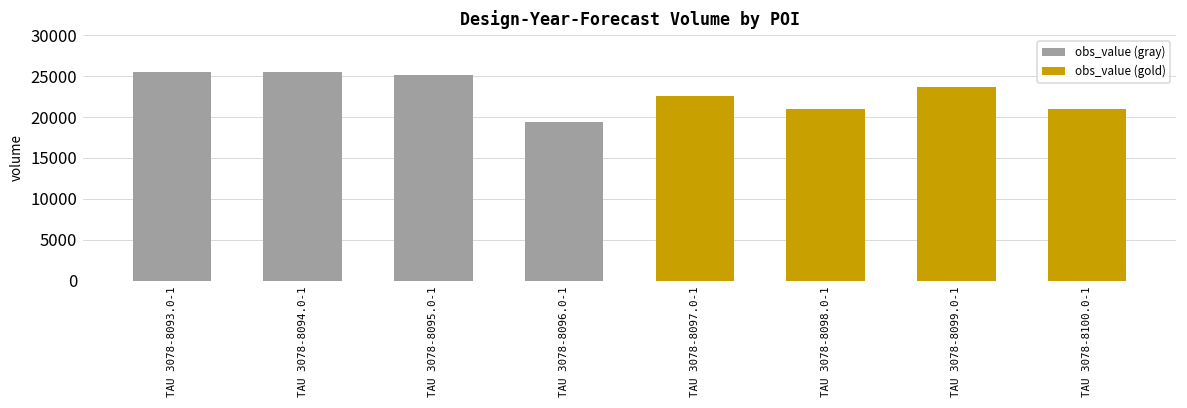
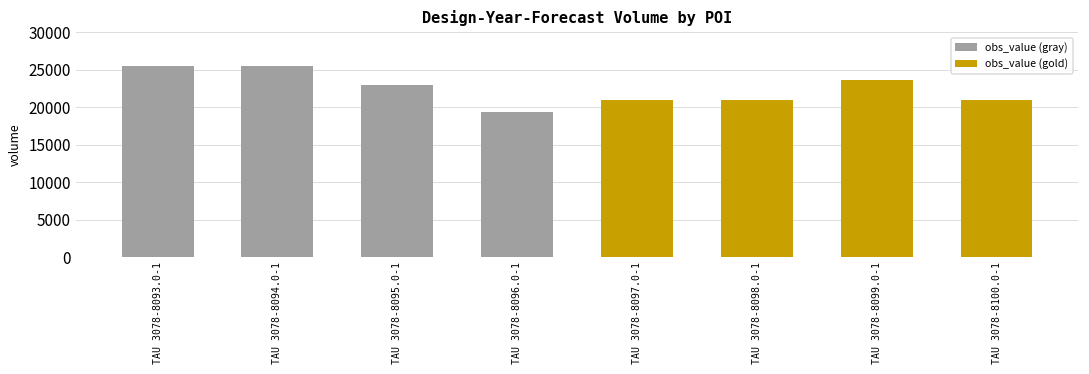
  {
    "TAU 3078-8093.0-1": 26000,
    "TAU 3078-8094.0-1": 26000,
-   "TAU 3078-8095.0-1": 25000,
+   "TAU 3078-8095.0-1": 23000,
    "TAU 3078-8096.0-1": 19000,
-   "TAU 3078-8097.0-1": 23000,
+   "TAU 3078-8097.0-1": 21000,
    "TAU 3078-8098.0-1": 21000,
    "TAU 3078-8099.0-1": 24000,
    "TAU 3078-8100.0-1": 21000
  }
